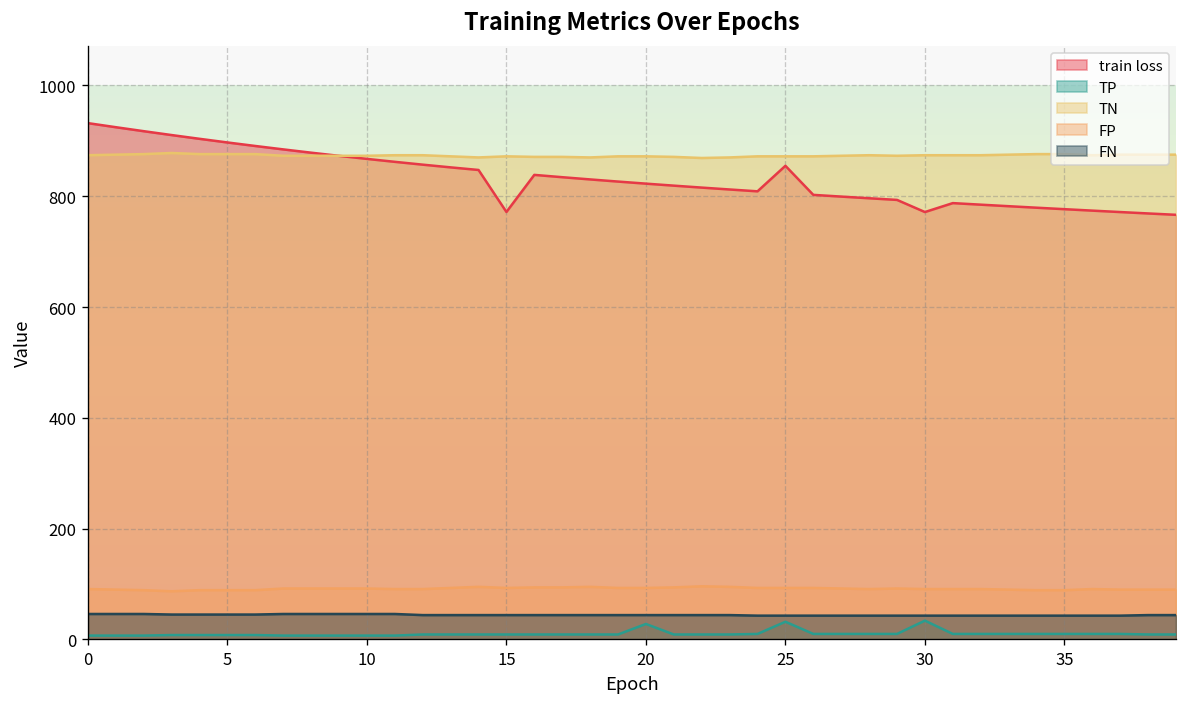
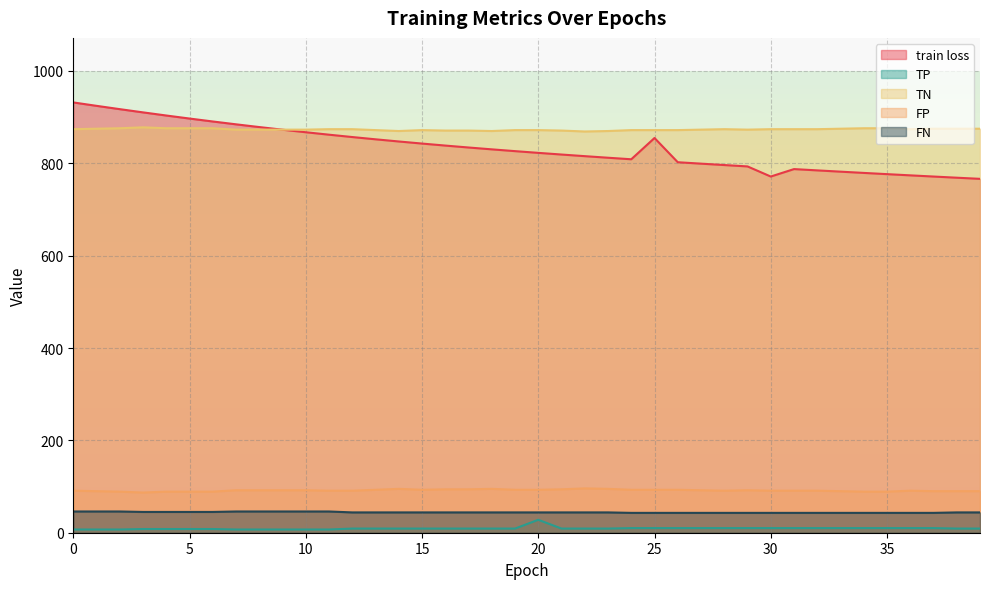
  {
    "train loss": {
      "0": 930,
      "5": 900,
      "10": 870,
-     "15": 770,
+     "15": 840,
      "20": 820,
      "25": 850,
      "30": 770,
      "35": 780
    },
    "TP": {
      "0": 10,
      "5": 10,
      "10": 10,
      "15": 10,
      "20": 30,
-     "25": 30,
-     "30": 30,
+     "25": 10,
+     "30": 10,
      "35": 10
    },
    "FN": {
      "0": 50,
      "5": 50,
      "10": 50,
      "15": 40,
      "20": 40,
      "25": 40,
      "30": 40,
      "35": 40
    }
  }
